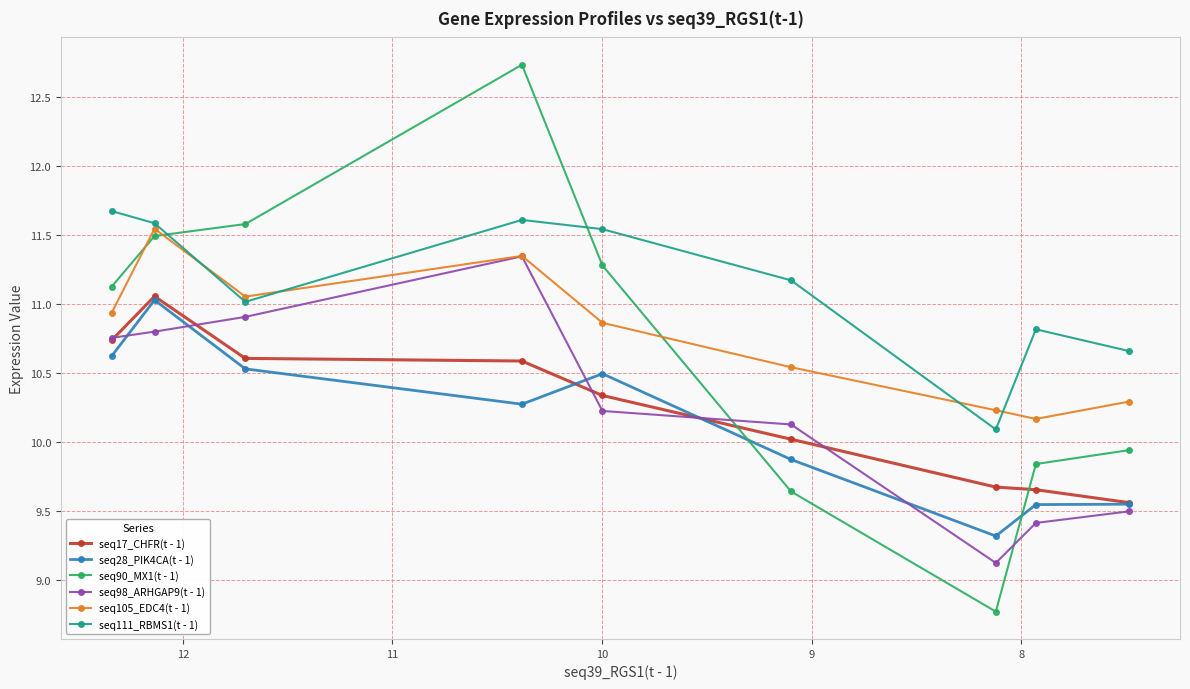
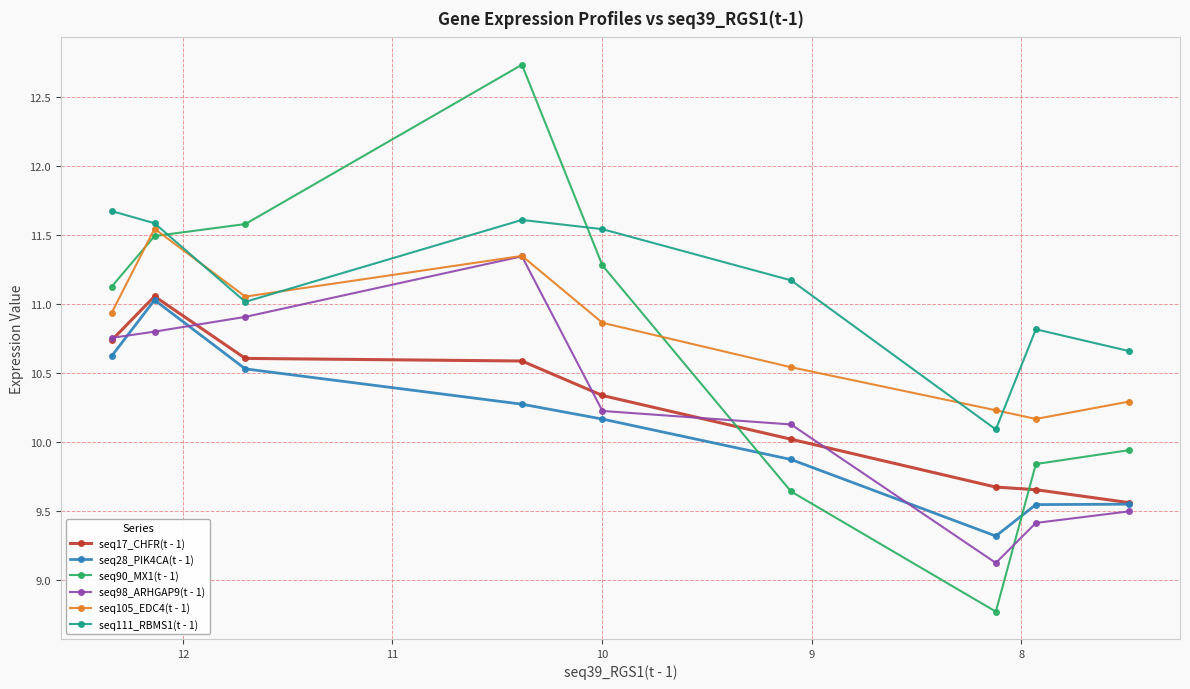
  {
    "seq17_CHFR(t - 1)": {
      "10": 10.34
    },
    "seq28_PIK4CA(t - 1)": {
-     "10": 10.49
+     "10": 10.16
    },
    "seq98_ARHGAP9(t - 1)": {
      "10": 10.22
    },
    "seq105_EDC4(t - 1)": {
      "10": 10.86
    }
  }
